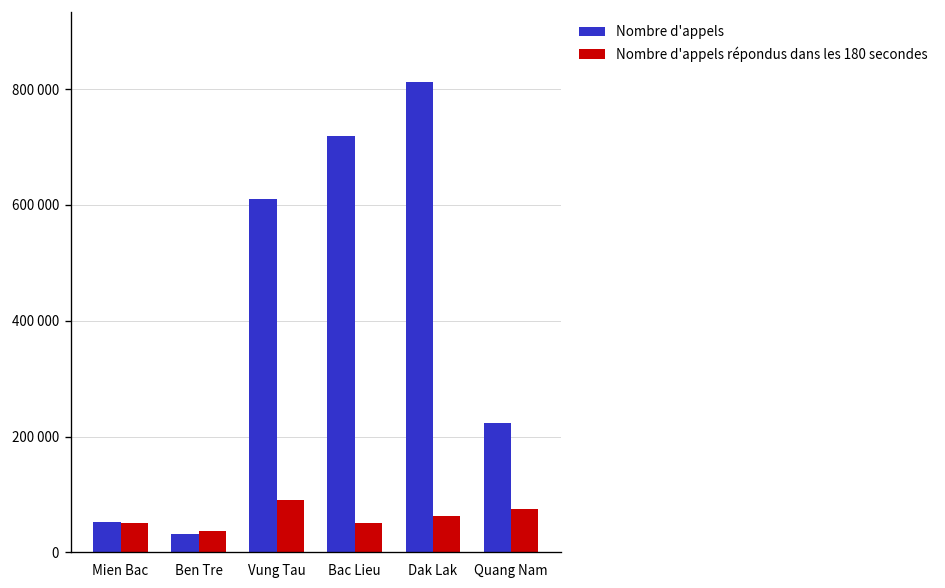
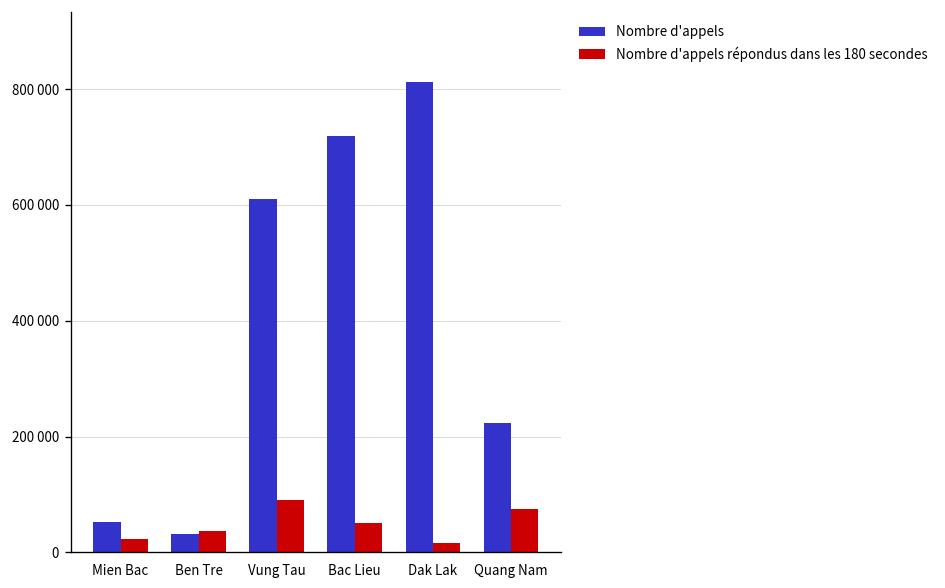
  {
    "Nombre d'appels": {
      "Mien Bac": 50000,
      "Ben Tre": 30000,
      "Vung Tau": 610000,
      "Bac Lieu": 720000,
      "Dak Lak": 810000,
      "Quang Nam": 220000
    },
    "Nombre d'appels répondus dans les 180 secondes": {
-     "Mien Bac": 50000,
+     "Mien Bac": 20000,
      "Ben Tre": 40000,
      "Vung Tau": 90000,
      "Bac Lieu": 50000,
-     "Dak Lak": 60000,
+     "Dak Lak": 20000,
      "Quang Nam": 70000
    }
  }
